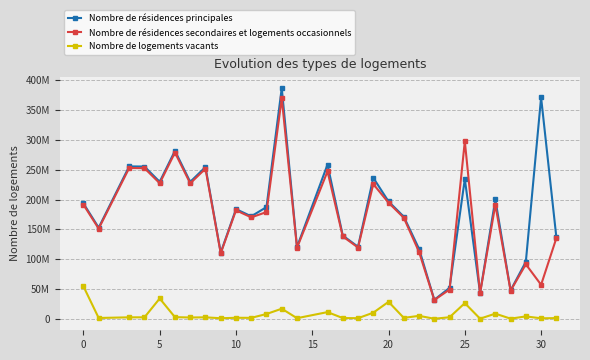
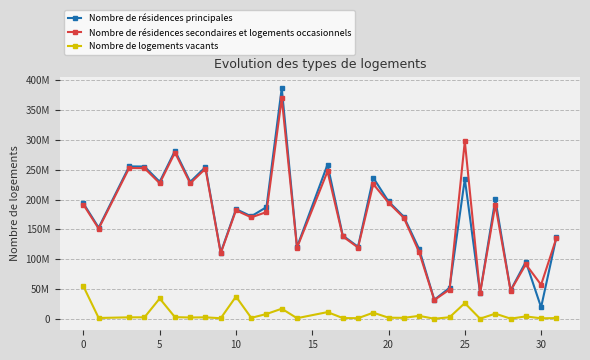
  {
    "Nombre de résidences principales": {
      "25": 230000000,
-     "30": 370000000
+     "30": 20000000
    },
    "Nombre de résidences secondaires et logements occasionnels": {
      "25": 300000000,
      "30": 60000000
    },
    "Nombre de logements vacants": {
      "0": 50000000,
      "5": 30000000,
-     "10": 0,
-     "20": 30000000,
+     "10": 40000000,
+     "20": 0,
      "25": 30000000,
      "30": 0
    }
  }
